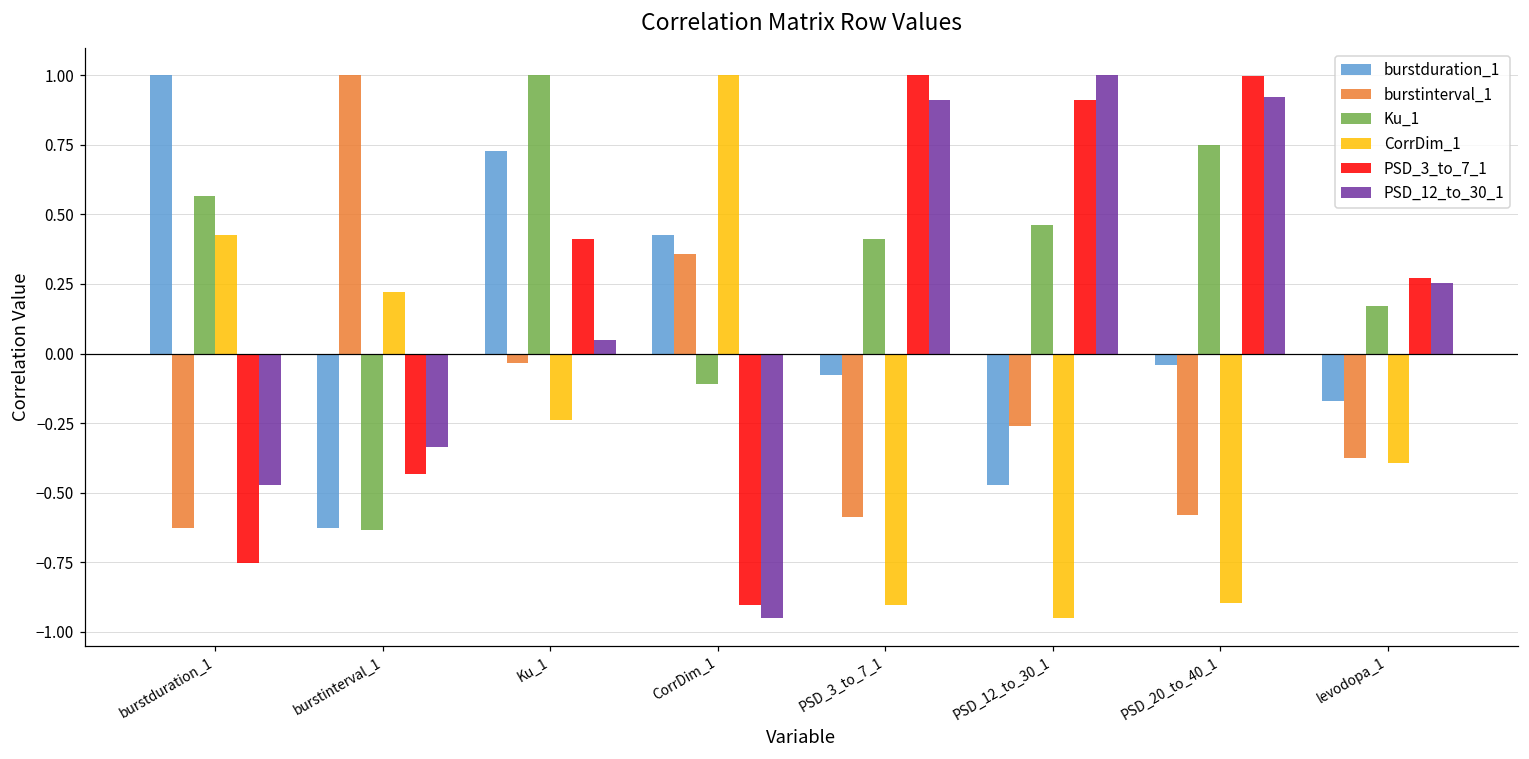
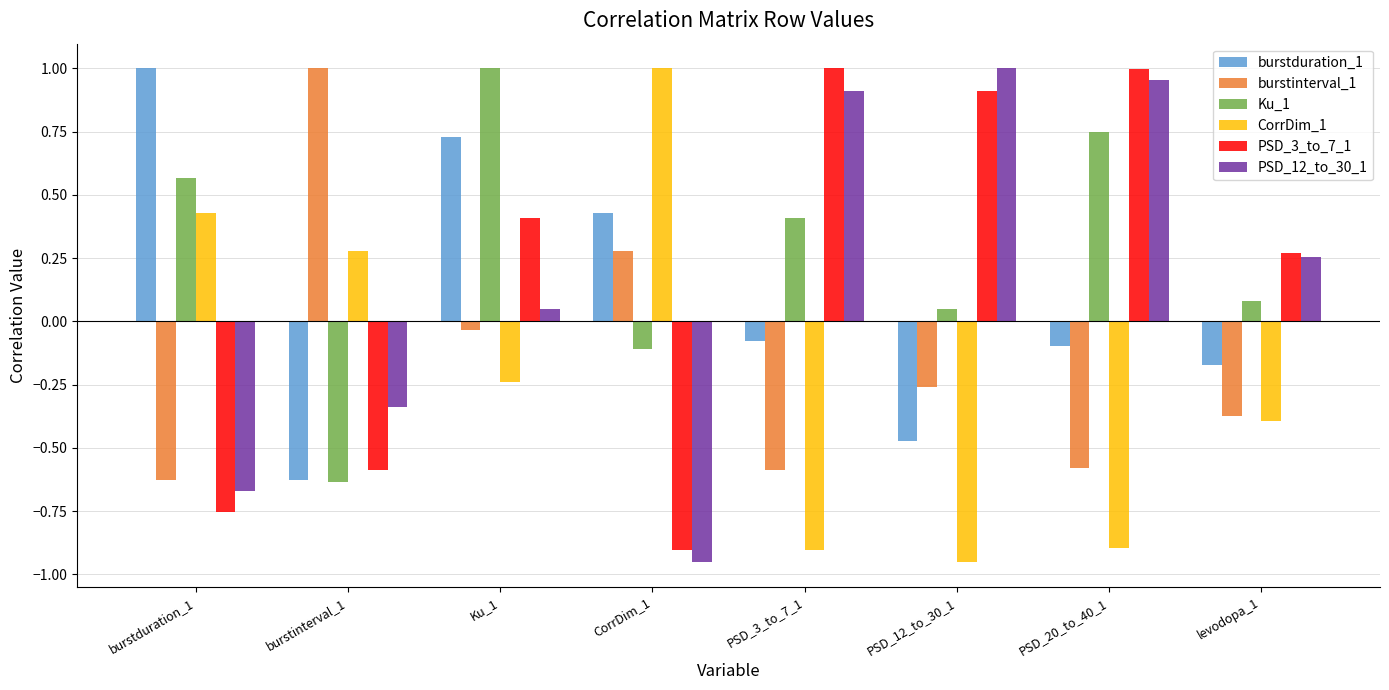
  {
    "burstduration_1": {
      "burstduration_1": 1.00,
      "burstinterval_1": -0.63,
      "Ku_1": 0.73,
      "CorrDim_1": 0.43,
      "PSD_3_to_7_1": -0.08,
      "PSD_12_to_30_1": -0.47,
-     "PSD_20_to_40_1": -0.04,
+     "PSD_20_to_40_1": -0.10,
      "levodopa_1": -0.17
    },
    "burstinterval_1": {
      "burstduration_1": -0.63,
      "burstinterval_1": 1.00,
      "Ku_1": -0.03,
-     "CorrDim_1": 0.36,
+     "CorrDim_1": 0.28,
      "PSD_3_to_7_1": -0.59,
      "PSD_12_to_30_1": -0.26,
      "PSD_20_to_40_1": -0.58,
      "levodopa_1": -0.37
    },
    "Ku_1": {
      "burstduration_1": 0.57,
      "burstinterval_1": -0.64,
      "Ku_1": 1.00,
      "CorrDim_1": -0.11,
      "PSD_3_to_7_1": 0.41,
-     "PSD_12_to_30_1": 0.46,
+     "PSD_12_to_30_1": 0.05,
      "PSD_20_to_40_1": 0.75,
-     "levodopa_1": 0.17
+     "levodopa_1": 0.08
    },
    "CorrDim_1": {
      "burstduration_1": 0.43,
-     "burstinterval_1": 0.22,
+     "burstinterval_1": 0.28,
      "Ku_1": -0.24,
      "CorrDim_1": 1.00,
      "PSD_3_to_7_1": -0.90,
      "PSD_12_to_30_1": -0.95,
      "PSD_20_to_40_1": -0.90,
      "levodopa_1": -0.39
    },
    "PSD_3_to_7_1": {
      "burstduration_1": -0.75,
-     "burstinterval_1": -0.43,
+     "burstinterval_1": -0.59,
      "Ku_1": 0.41,
      "CorrDim_1": -0.90,
      "PSD_3_to_7_1": 1.00,
      "PSD_12_to_30_1": 0.91,
      "PSD_20_to_40_1": 1.00,
      "levodopa_1": 0.27
    },
    "PSD_12_to_30_1": {
-     "burstduration_1": -0.47,
+     "burstduration_1": -0.67,
      "burstinterval_1": -0.34,
      "Ku_1": 0.05,
      "CorrDim_1": -0.95,
      "PSD_3_to_7_1": 0.91,
      "PSD_12_to_30_1": 1.00,
-     "PSD_20_to_40_1": 0.92,
+     "PSD_20_to_40_1": 0.95,
      "levodopa_1": 0.25
    }
  }
